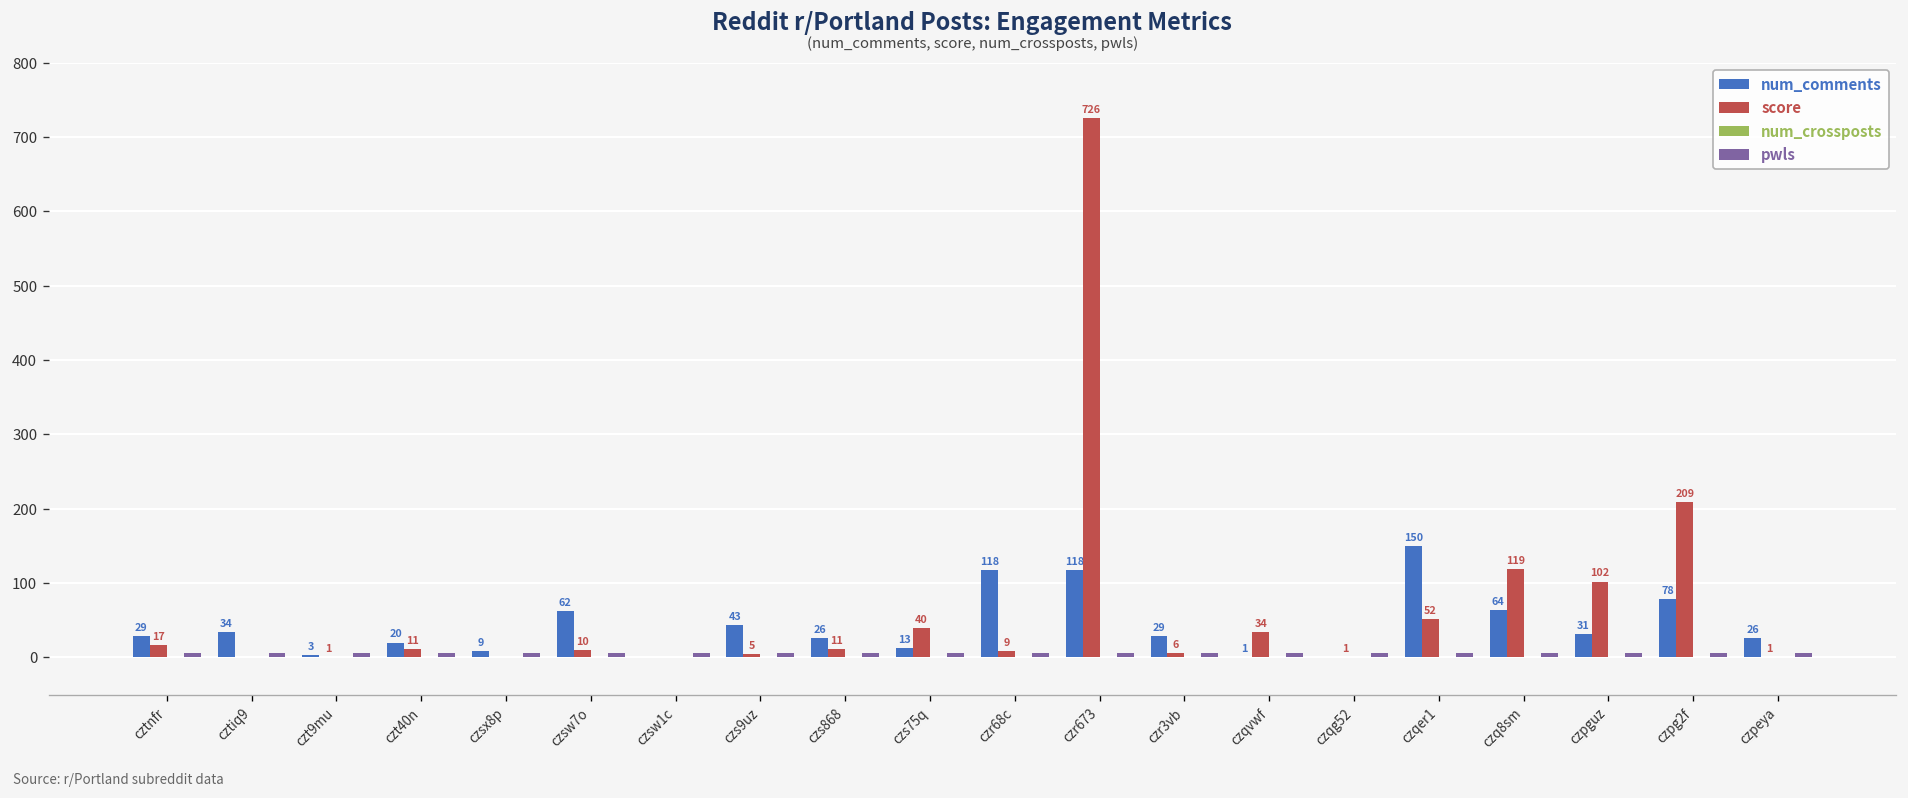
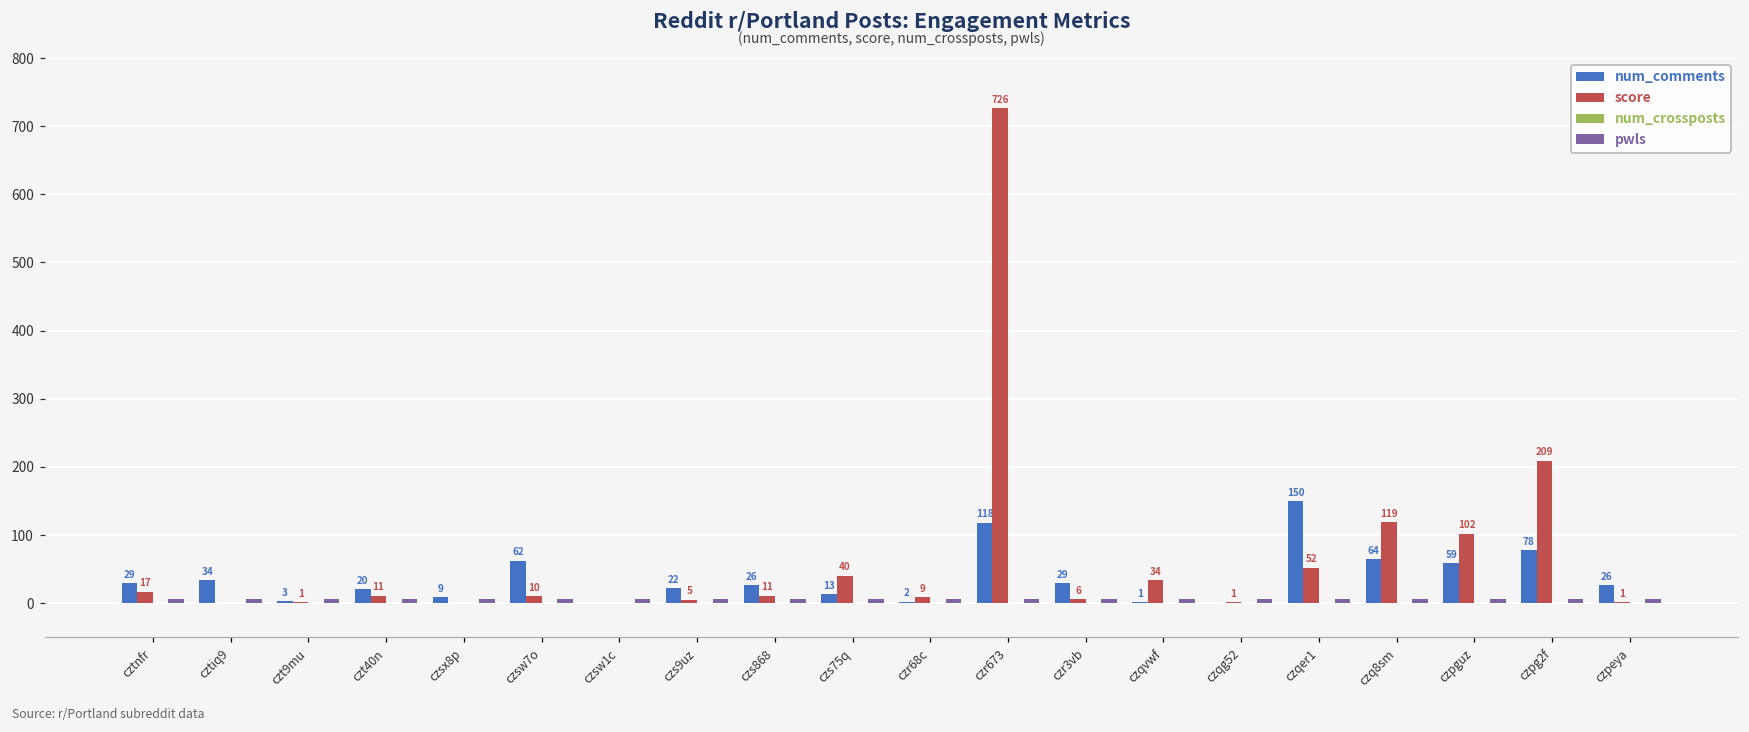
  {
    "num_comments": {
      "cztnfr": 29,
      "cztiq9": 34,
      "czt9mu": 3,
      "czt40n": 20,
      "czsx8p": 9,
      "czsw7o": 62,
-     "czs9uz": 43,
+     "czs9uz": 22,
      "czs868": 26,
      "czs75q": 13,
-     "czr68c": 118,
+     "czr68c": 2,
      "czr673": 118,
      "czr3vb": 29,
      "czqvwf": 1,
      "czqer1": 150,
      "czq8sm": 64,
-     "czpguz": 31,
+     "czpguz": 59,
      "czpg2f": 78,
      "czpeya": 26
    },
    "score": {
      "cztnfr": 17,
      "czt9mu": 1,
      "czt40n": 11,
      "czsw7o": 10,
      "czs9uz": 5,
      "czs868": 11,
      "czs75q": 40,
      "czr68c": 9,
      "czr673": 726,
      "czr3vb": 6,
      "czqvwf": 34,
      "czqg52": 1,
      "czqer1": 52,
      "czq8sm": 119,
      "czpguz": 102,
      "czpg2f": 209,
      "czpeya": 1
    },
    "num_crossposts": {
      "cztnfr": 0,
      "cztiq9": 0,
      "czt9mu": 0,
      "czt40n": 0,
      "czsx8p": 0,
      "czsw7o": 0,
      "czsw1c": 0,
      "czs9uz": 0,
      "czs868": 0,
      "czs75q": 0,
      "czr68c": 0,
      "czr673": 0,
      "czr3vb": 0,
      "czqvwf": 0,
      "czqg52": 0,
      "czqer1": 0,
      "czq8sm": 0,
      "czpguz": 0,
      "czpg2f": 0,
      "czpeya": 0
    },
    "pwls": {
      "cztnfr": 10,
      "cztiq9": 10,
      "czt9mu": 10,
      "czt40n": 10,
      "czsx8p": 10,
      "czsw7o": 10,
      "czsw1c": 10,
      "czs9uz": 10,
      "czs868": 10,
      "czs75q": 10,
      "czr68c": 10,
      "czr673": 10,
      "czqvwf": 10,
      "czqg52": 10,
      "czqer1": 10,
      "czq8sm": 10,
      "czpguz": 10,
      "czpg2f": 10,
      "czpeya": 10
    }
  }
